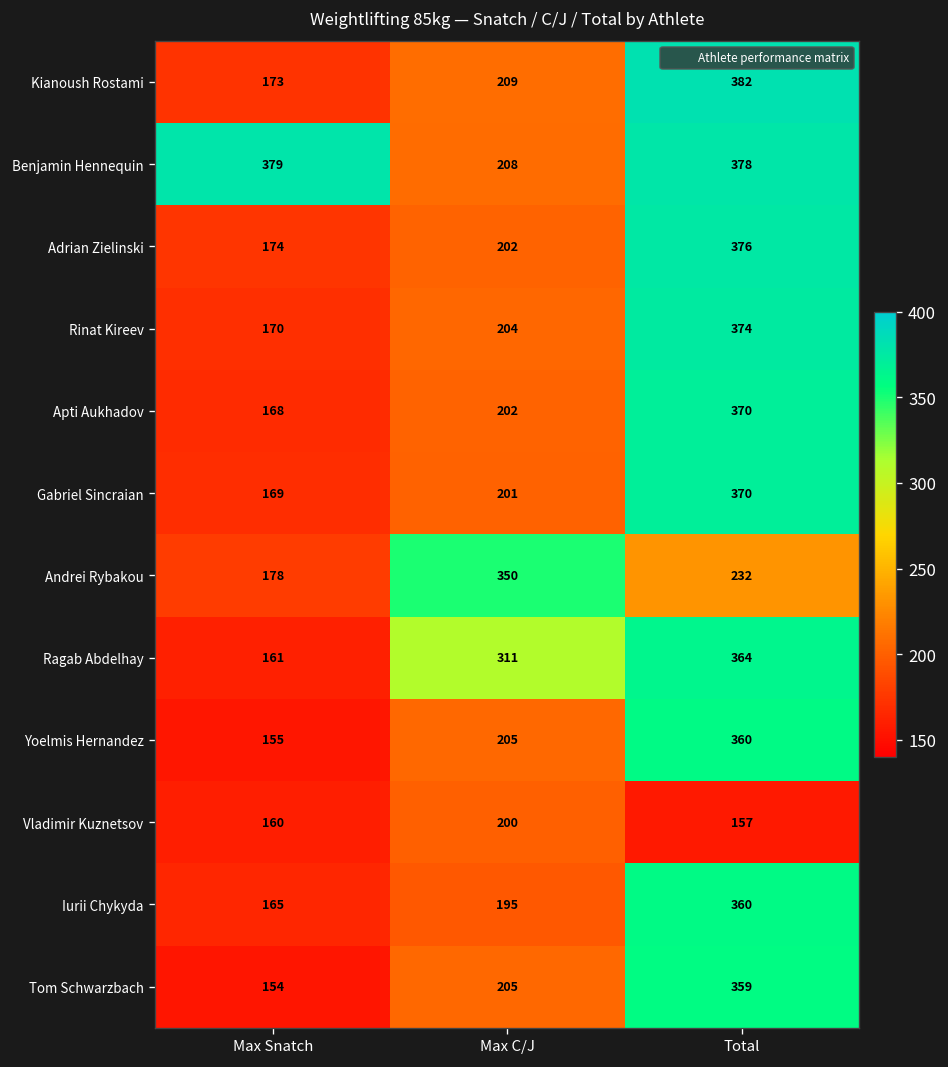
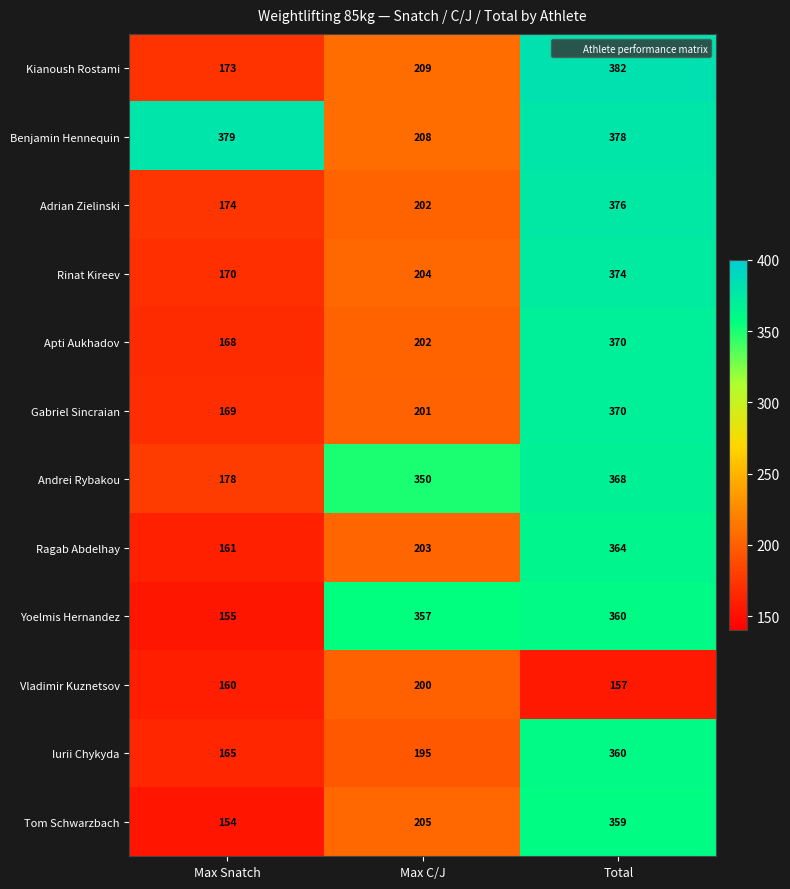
  {
    "Kianoush Rostami": {
      "Max Snatch": 173,
      "Max C/J": 209,
      "Total": 382
    },
    "Benjamin Hennequin": {
      "Max Snatch": 379,
      "Max C/J": 208,
      "Total": 378
    },
    "Adrian Zielinski": {
      "Max Snatch": 174,
      "Max C/J": 202,
      "Total": 376
    },
    "Rinat Kireev": {
      "Max Snatch": 170,
      "Max C/J": 204,
      "Total": 374
    },
    "Apti Aukhadov": {
      "Max Snatch": 168,
      "Max C/J": 202,
      "Total": 370
    },
    "Gabriel Sincraian": {
      "Max Snatch": 169,
      "Max C/J": 201,
      "Total": 370
    },
    "Andrei Rybakou": {
      "Max Snatch": 178,
      "Max C/J": 350,
-     "Total": 232
+     "Total": 368
    },
    "Ragab Abdelhay": {
      "Max Snatch": 161,
-     "Max C/J": 311,
+     "Max C/J": 203,
      "Total": 364
    },
    "Yoelmis Hernandez": {
      "Max Snatch": 155,
-     "Max C/J": 205,
+     "Max C/J": 357,
      "Total": 360
    },
    "Vladimir Kuznetsov": {
      "Max Snatch": 160,
      "Max C/J": 200,
      "Total": 157
    },
    "Iurii Chykyda": {
      "Max Snatch": 165,
      "Max C/J": 195,
      "Total": 360
    },
    "Tom Schwarzbach": {
      "Max Snatch": 154,
      "Max C/J": 205,
      "Total": 359
    }
  }
